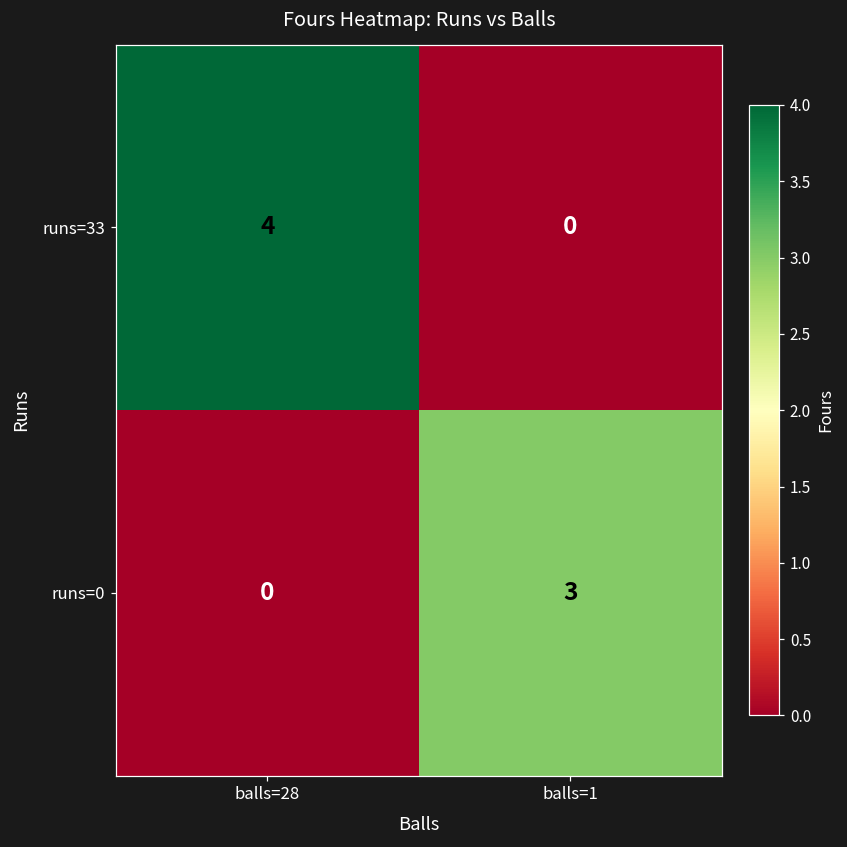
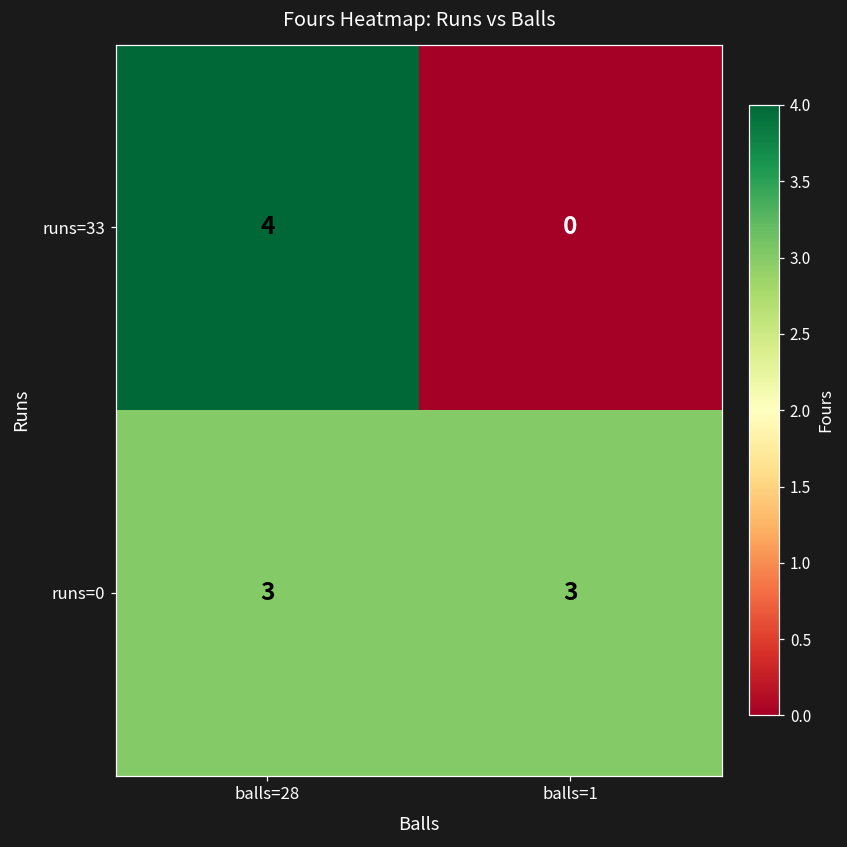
  {
    "runs=33": {
      "balls=28": 4,
      "balls=1": 0
    },
    "runs=0": {
-     "balls=28": 0,
+     "balls=28": 3,
      "balls=1": 3
    }
  }
